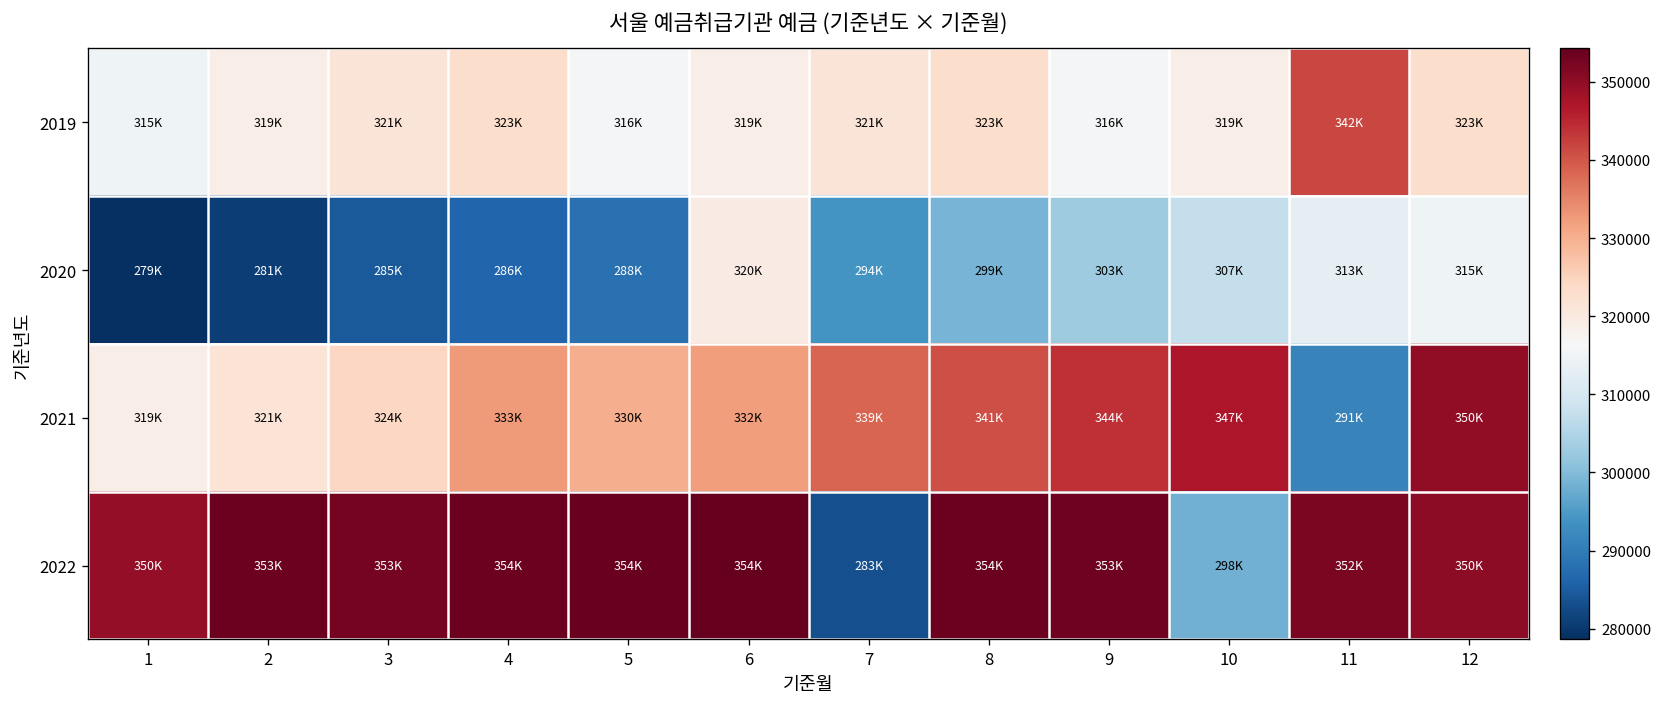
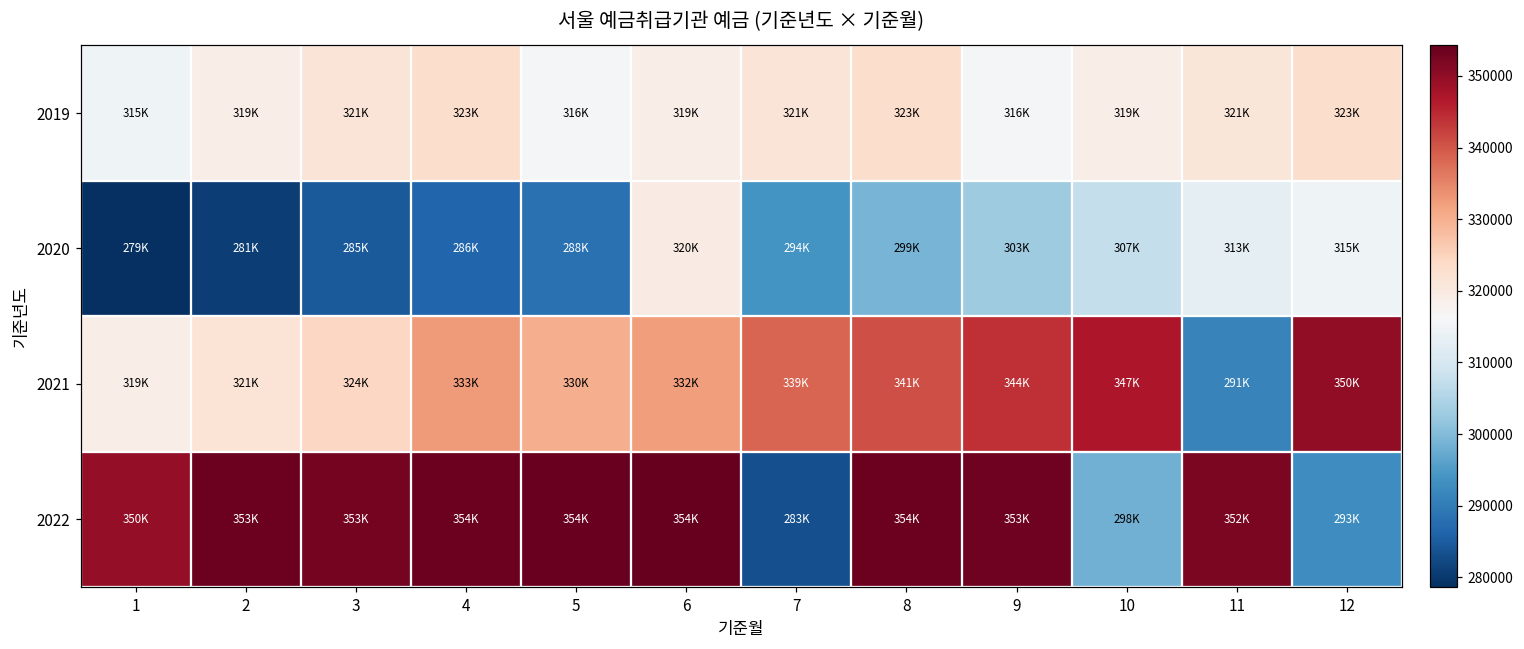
  {
    "2019": {
      "1": "315K",
      "2": "319K",
      "3": "321K",
      "4": "323K",
      "5": "316K",
      "6": "319K",
      "7": "321K",
      "8": "323K",
      "9": "316K",
      "10": "319K",
-     "11": "342K",
+     "11": "321K",
      "12": "323K"
    },
    "2020": {
      "1": "279K",
      "2": "281K",
      "3": "285K",
      "4": "286K",
      "5": "288K",
      "6": "320K",
      "7": "294K",
      "8": "299K",
      "9": "303K",
      "10": "307K",
      "11": "313K",
      "12": "315K"
    },
    "2021": {
      "1": "319K",
      "2": "321K",
      "3": "324K",
      "4": "333K",
      "5": "330K",
      "6": "332K",
      "7": "339K",
      "8": "341K",
      "9": "344K",
      "10": "347K",
      "11": "291K",
      "12": "350K"
    },
    "2022": {
      "1": "350K",
      "2": "353K",
      "3": "353K",
      "4": "354K",
      "5": "354K",
      "6": "354K",
      "7": "283K",
      "8": "354K",
      "9": "353K",
      "10": "298K",
      "11": "352K",
-     "12": "350K"
+     "12": "293K"
    }
  }
